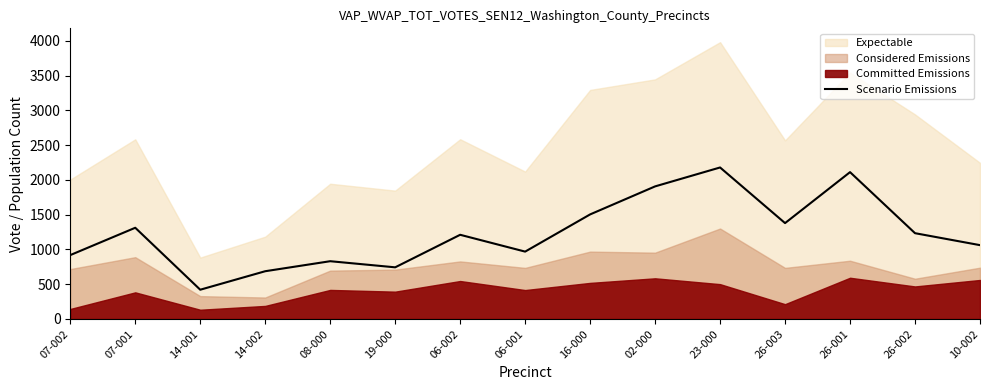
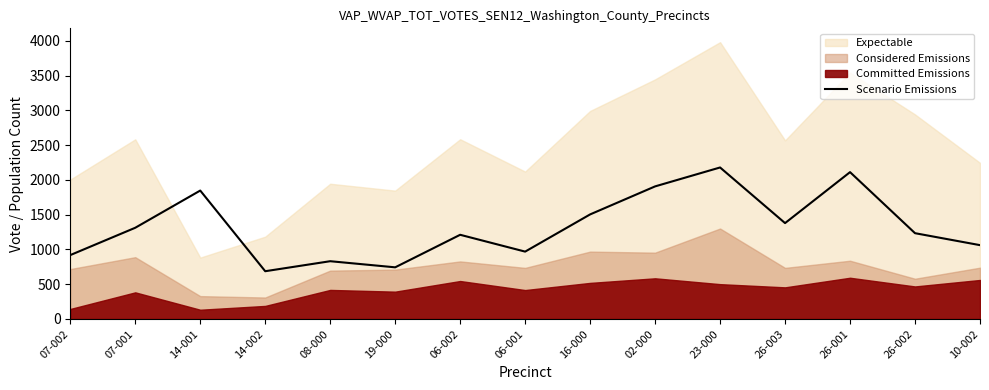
  {
    "Scenario Emissions": {
      "07-002": 900,
      "07-001": 1300,
-     "14-001": 400,
+     "14-001": 1800,
      "14-002": 700,
      "08-000": 800,
      "06-002": 1200,
      "06-001": 1000,
      "16-000": 1500,
      "02-000": 1900,
      "23-000": 2200,
      "26-003": 1400,
      "26-001": 2100,
      "26-002": 1200,
      "10-002": 1100
    },
    "Expectable": {
      "07-002": 2000,
      "07-001": 2600,
      "14-001": 900,
      "14-002": 1200,
      "08-000": 1900,
      "19-000": 1800,
      "06-002": 2600,
      "06-001": 2100,
-     "16-000": 3300,
+     "16-000": 3000,
      "02-000": 3400,
      "23-000": 4000,
      "26-003": 2600,
      "26-002": 2900,
      "10-002": 2200
    },
    "Considered Emissions": {
      "07-002": 700,
      "07-001": 900,
      "14-001": 300,
      "14-002": 300,
      "08-000": 700,
      "06-002": 800,
      "06-001": 700,
      "16-000": 1000,
      "02-000": 1000,
      "23-000": 1300,
      "26-003": 700,
      "26-001": 800,
      "26-002": 600,
      "10-002": 700
    },
    "Committed Emissions": {
      "07-002": 100,
      "07-001": 400,
      "14-001": 100,
      "14-002": 200,
      "08-000": 400,
      "19-000": 400,
      "06-002": 500,
      "06-001": 400,
      "16-000": 500,
      "02-000": 600,
      "23-000": 500,
-     "26-003": 200,
+     "26-003": 500,
      "26-001": 600,
      "26-002": 500,
      "10-002": 600
    }
  }
